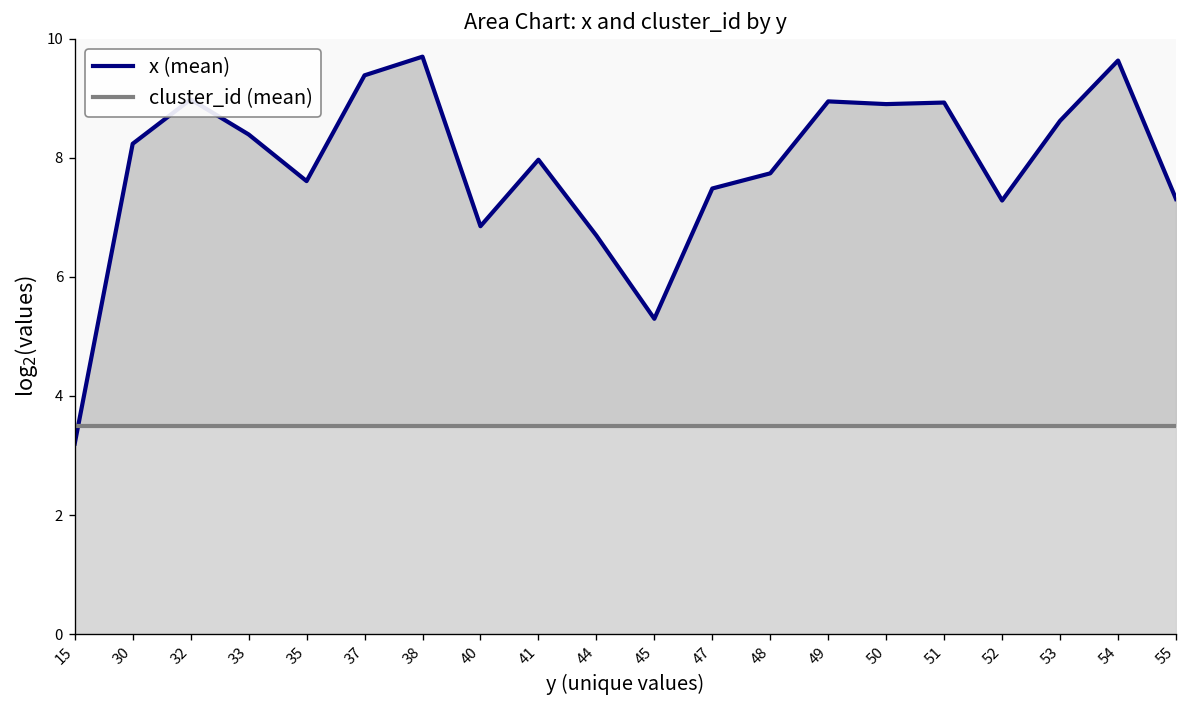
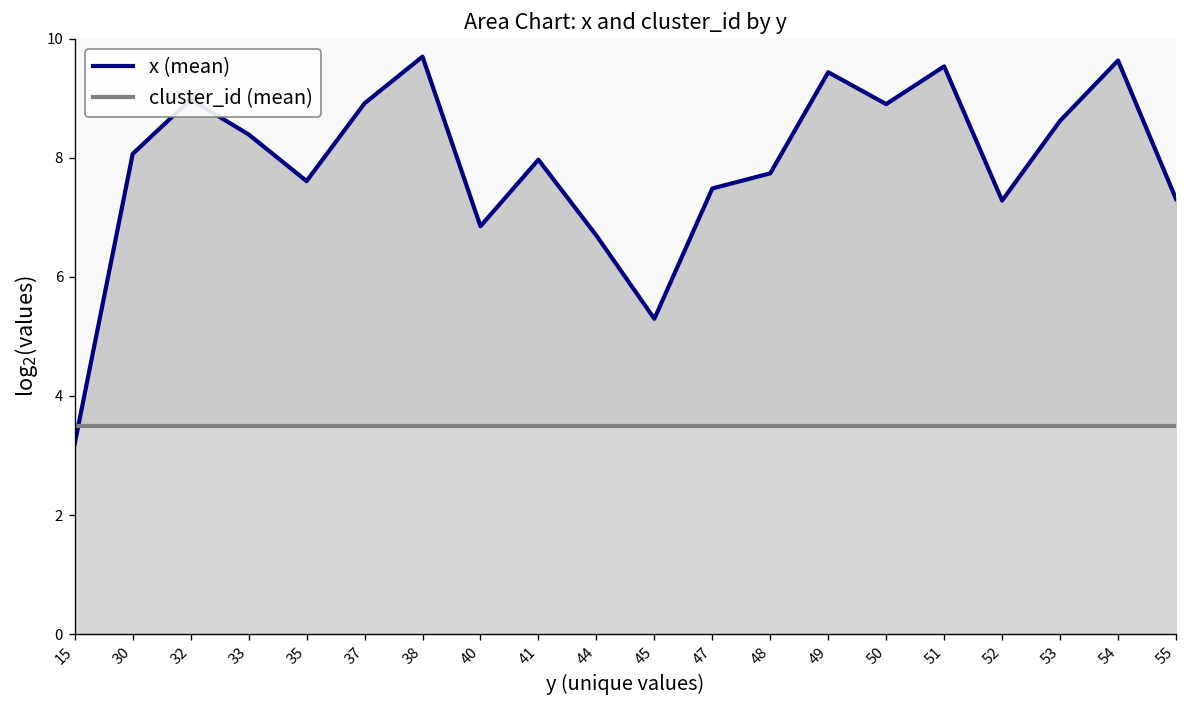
  {
    "x (mean)": {
      "15": 3.2,
-     "30": 8.2,
-     "37": 9.4,
-     "49": 8.9,
-     "51": 8.9
+     "30": 8.1,
+     "37": 8.9,
+     "49": 9.4,
+     "51": 9.5
    },
    "cluster_id (mean)": {
      "30": 3.5,
      "32": 3.5,
      "33": 3.5,
      "35": 3.5,
      "37": 3.5,
      "38": 3.5,
      "40": 3.5,
      "41": 3.5,
      "44": 3.5,
      "45": 3.5,
      "47": 3.5,
      "48": 3.5,
      "49": 3.5,
      "50": 3.5,
      "51": 3.5,
      "52": 3.5,
      "53": 3.5,
      "54": 3.5,
      "55": 3.5
    }
  }
